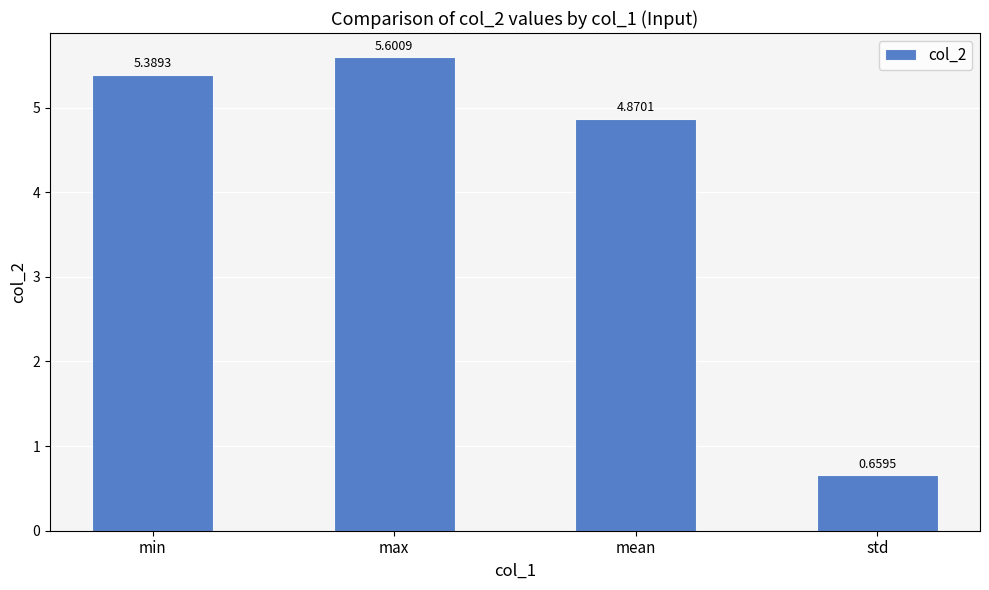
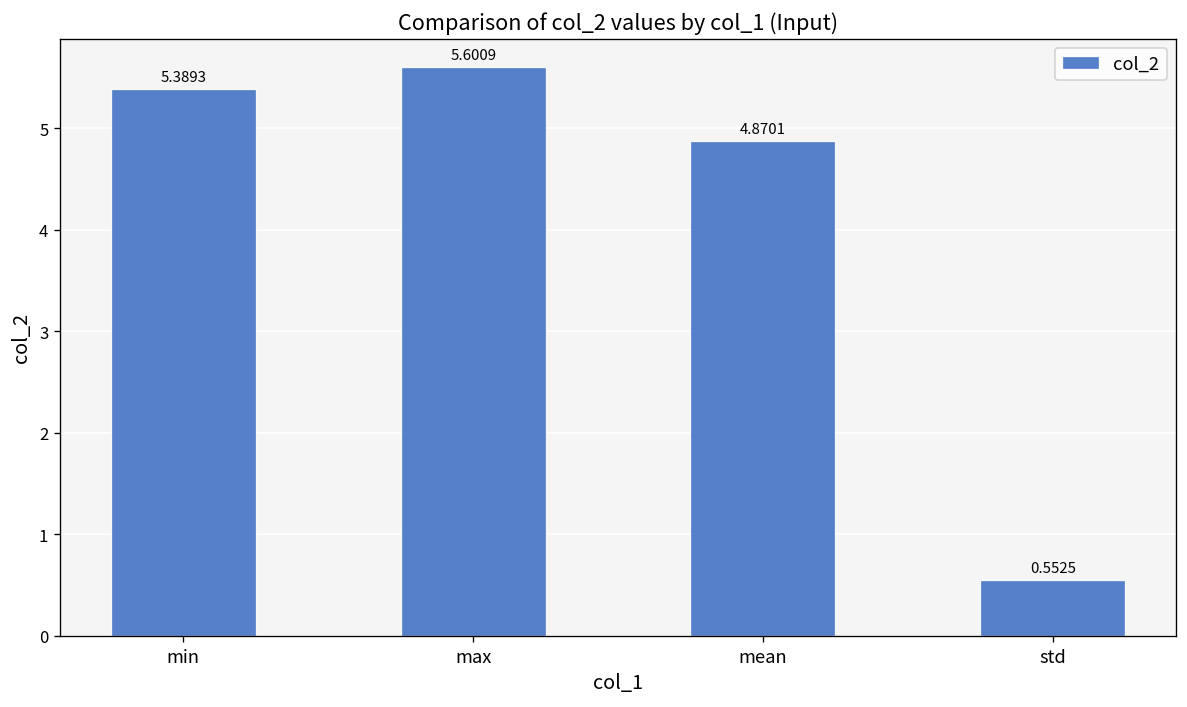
  {
    "min": 5.3893,
    "max": 5.6009,
    "mean": 4.8701,
-   "std": 0.6595
+   "std": 0.5525
  }
